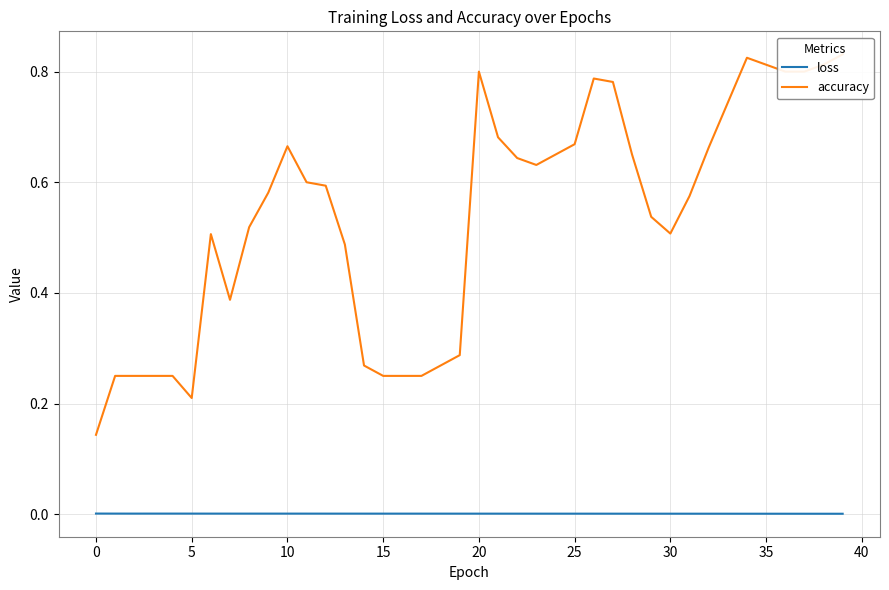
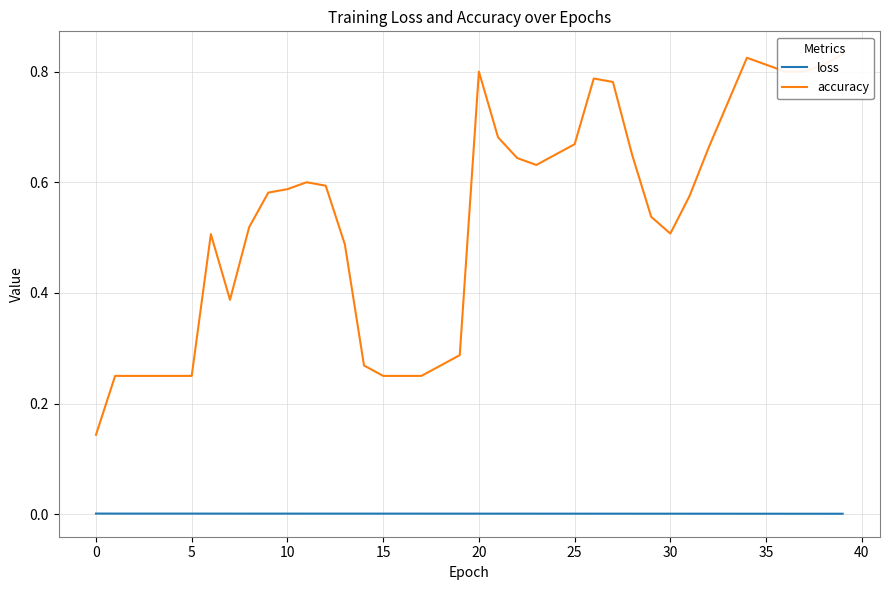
  {
    "loss": {
      "0": 0.00,
      "5": 0.00,
      "10": 0.00,
      "15": 0.00,
      "20": 0.00,
      "25": 0.00,
      "30": 0.00,
      "35": 0.00
    },
    "accuracy": {
      "0": 0.14,
-     "5": 0.21,
-     "10": 0.67,
+     "5": 0.25,
+     "10": 0.59,
      "15": 0.25,
      "20": 0.80,
      "25": 0.67,
      "30": 0.51,
      "35": 0.81
    }
  }
